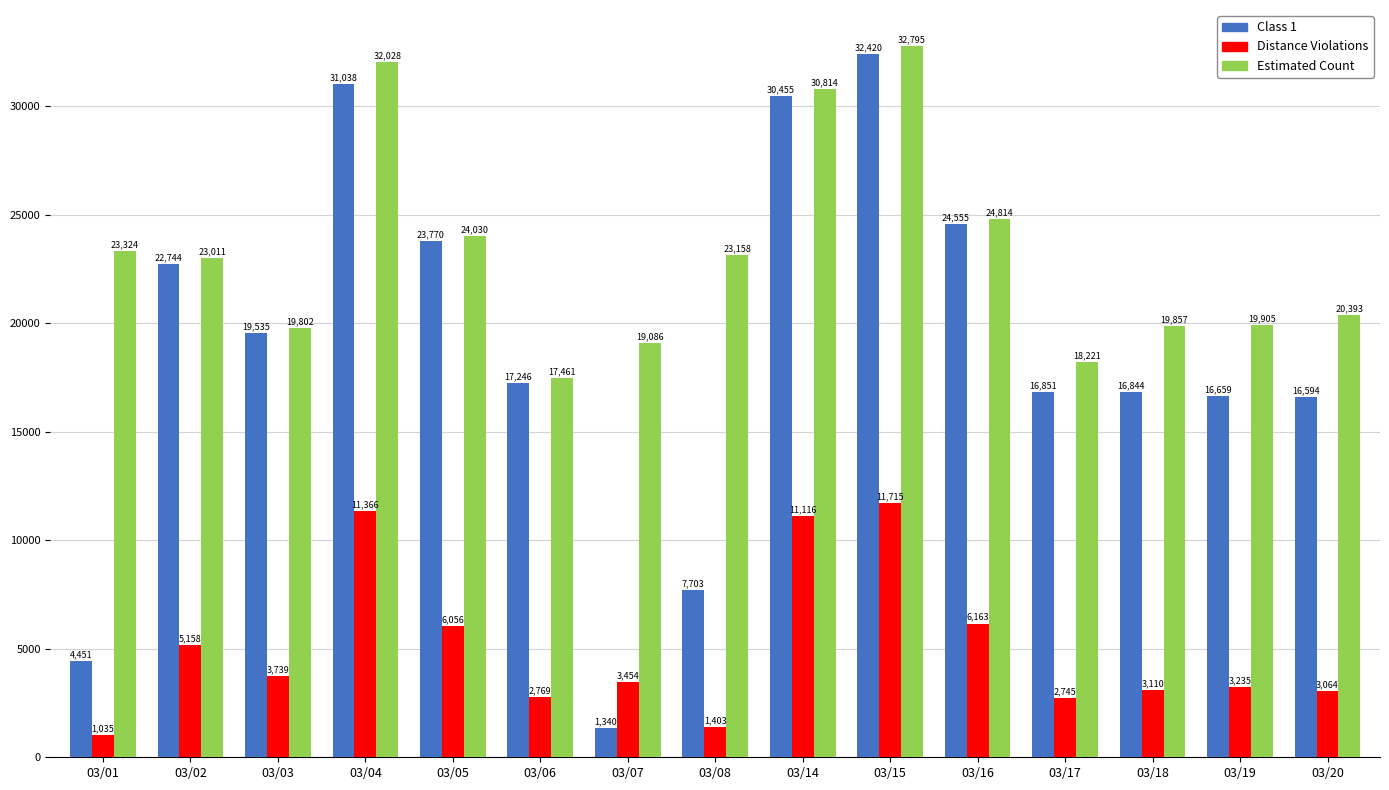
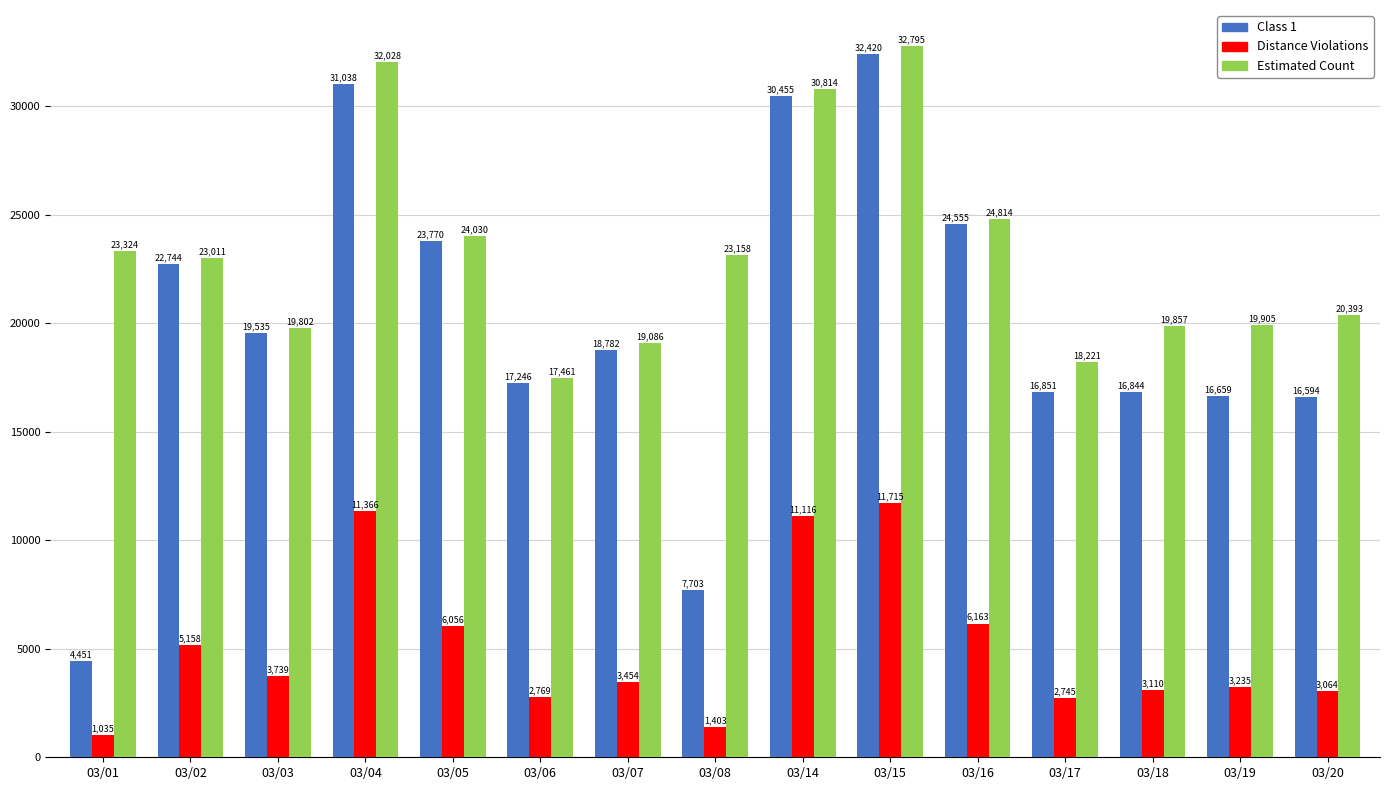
  {
    "Class 1": {
      "03/01": "4,451",
      "03/02": "22,744",
      "03/03": "19,535",
      "03/04": "31,038",
      "03/05": "23,770",
      "03/06": "17,246",
-     "03/07": "1,340",
+     "03/07": "18,782",
      "03/08": "7,703",
      "03/14": "30,455",
      "03/15": "32,420",
      "03/16": "24,555",
      "03/17": "16,851",
      "03/18": "16,844",
      "03/19": "16,659",
      "03/20": "16,594"
    },
    "Distance Violations": {
      "03/01": "1,035",
      "03/02": "5,158",
      "03/03": "3,739",
      "03/04": "11,366",
      "03/05": "6,056",
      "03/06": "2,769",
      "03/07": "3,454",
      "03/08": "1,403",
      "03/14": "11,116",
      "03/15": "11,715",
      "03/16": "6,163",
      "03/17": "2,745",
      "03/18": "3,110",
      "03/19": "3,235",
      "03/20": "3,064"
    },
    "Estimated Count": {
      "03/01": "23,324",
      "03/02": "23,011",
      "03/03": "19,802",
      "03/04": "32,028",
      "03/05": "24,030",
      "03/06": "17,461",
      "03/07": "19,086",
      "03/08": "23,158",
      "03/14": "30,814",
      "03/15": "32,795",
      "03/16": "24,814",
      "03/17": "18,221",
      "03/18": "19,857",
      "03/19": "19,905",
      "03/20": "20,393"
    }
  }
